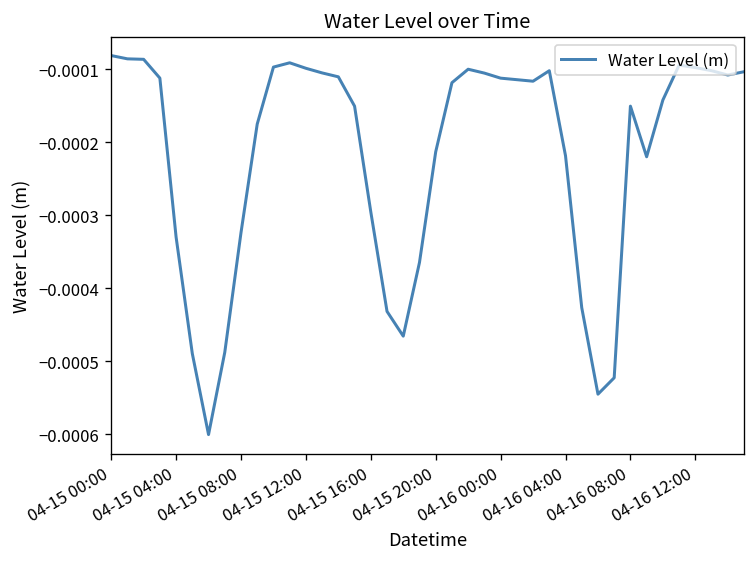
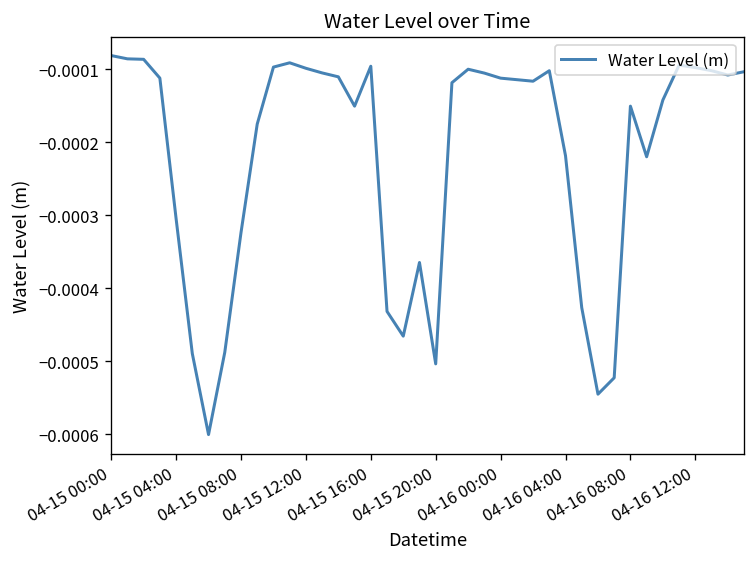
  {
    "04-15 00:00": -0.00008,
-   "04-15 04:00": -0.00033,
+   "04-15 04:00": -0.00030,
    "04-15 08:00": -0.00032,
    "04-15 12:00": -0.00010,
-   "04-15 16:00": -0.00030,
-   "04-15 20:00": -0.00021,
+   "04-15 16:00": -0.00010,
+   "04-15 20:00": -0.00050,
    "04-16 00:00": -0.00011,
    "04-16 04:00": -0.00022,
    "04-16 08:00": -0.00015
  }
